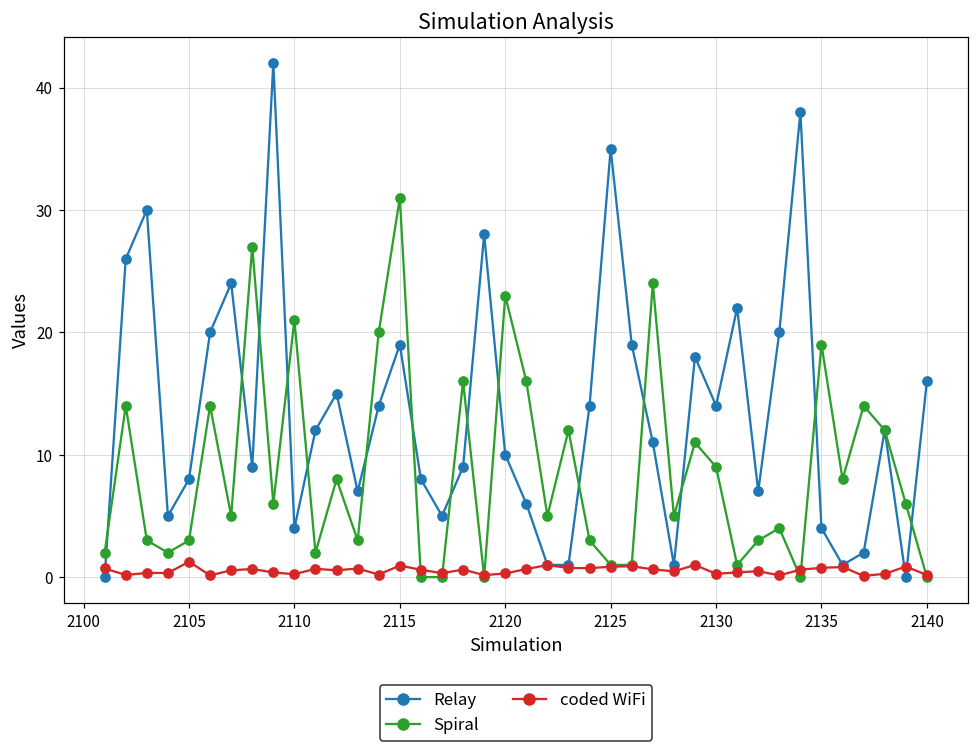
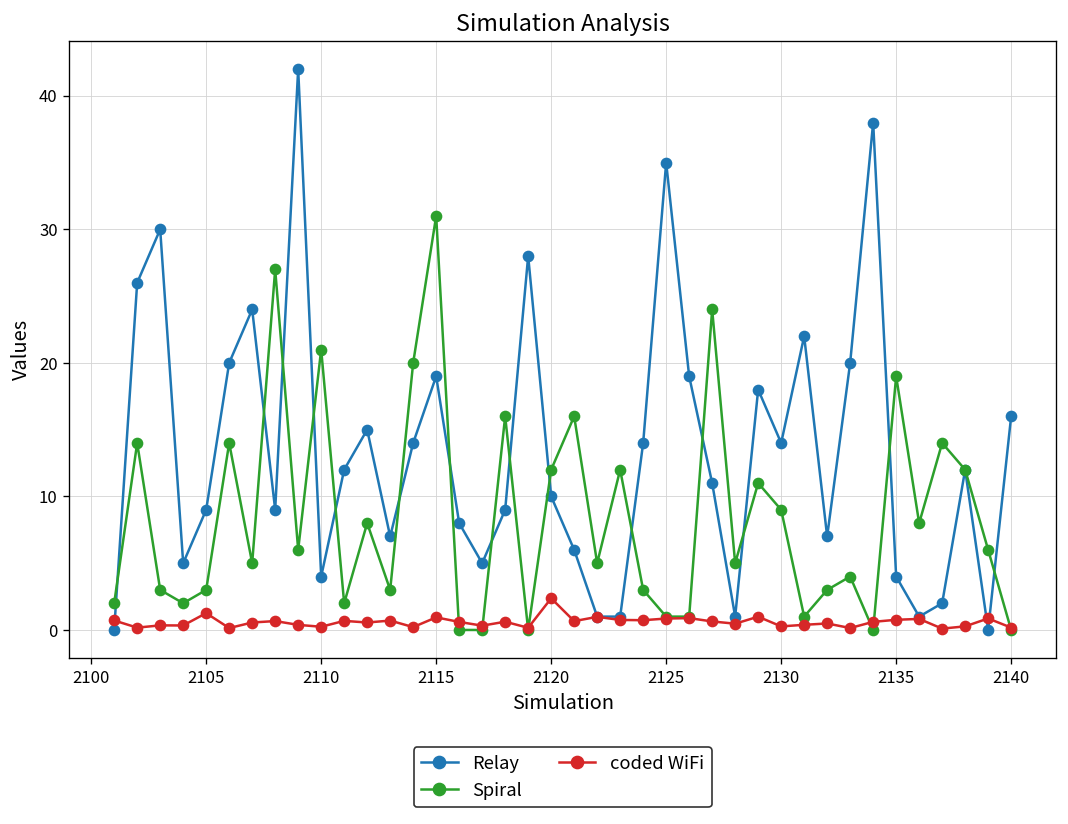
  {
    "Relay": {
-     "2105": 8,
+     "2105": 9,
      "2110": 4,
      "2115": 19,
      "2120": 10,
      "2125": 35,
      "2130": 14,
      "2135": 4,
      "2140": 16
    },
    "Spiral": {
      "2105": 3,
      "2110": 21,
      "2115": 31,
-     "2120": 23,
+     "2120": 12,
      "2130": 9,
      "2135": 19
    },
    "coded WiFi": {
      "2105": 1.3,
      "2110": 0.2,
      "2115": 0.9,
-     "2120": 0.3,
+     "2120": 2.4,
      "2130": 0.3,
      "2135": 0.8
    }
  }
